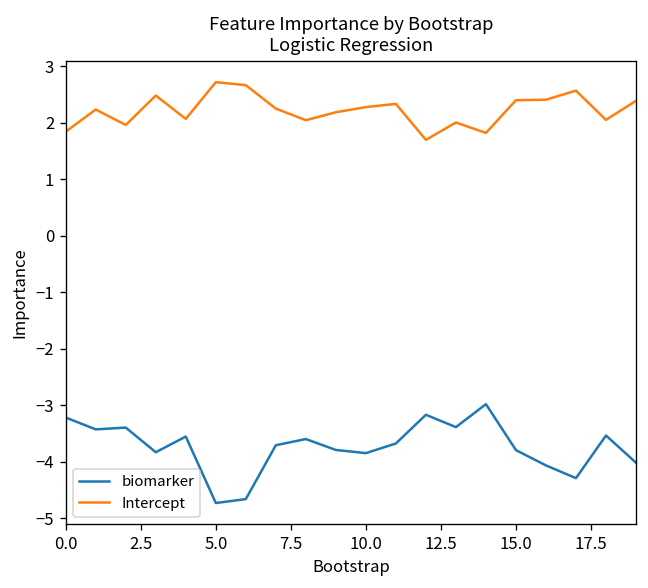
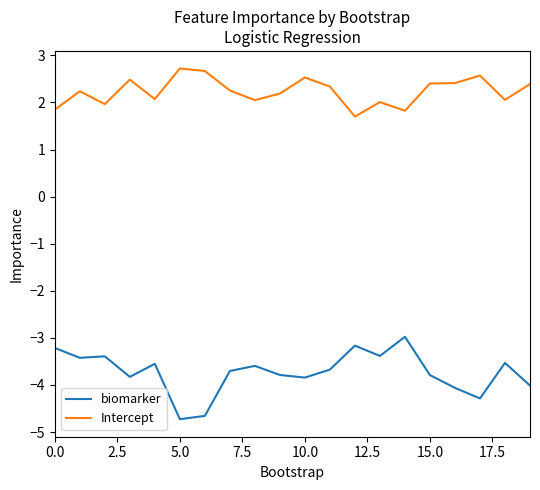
  {
    "biomarker": {
      "0.0": -3.2,
      "5.0": -4.7,
      "10.0": -3.8,
      "15.0": -3.8
    },
    "Intercept": {
      "0.0": 1.8,
      "5.0": 2.7,
-     "10.0": 2.3,
+     "10.0": 2.5,
      "15.0": 2.4
    }
  }
